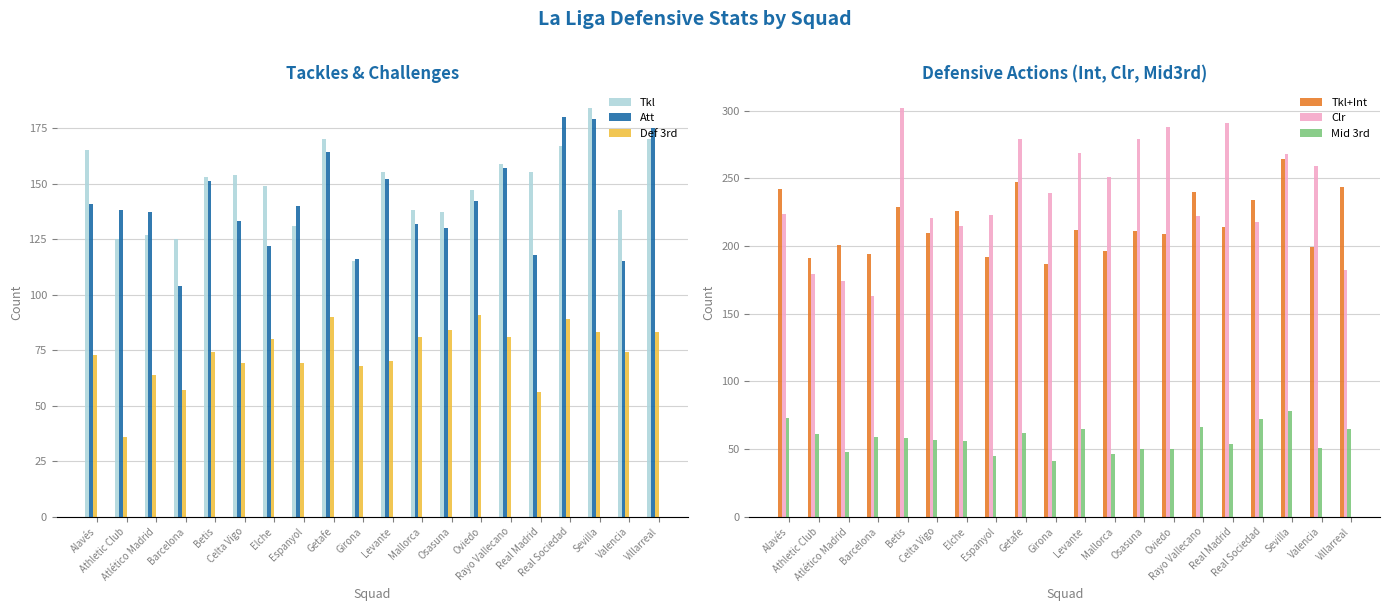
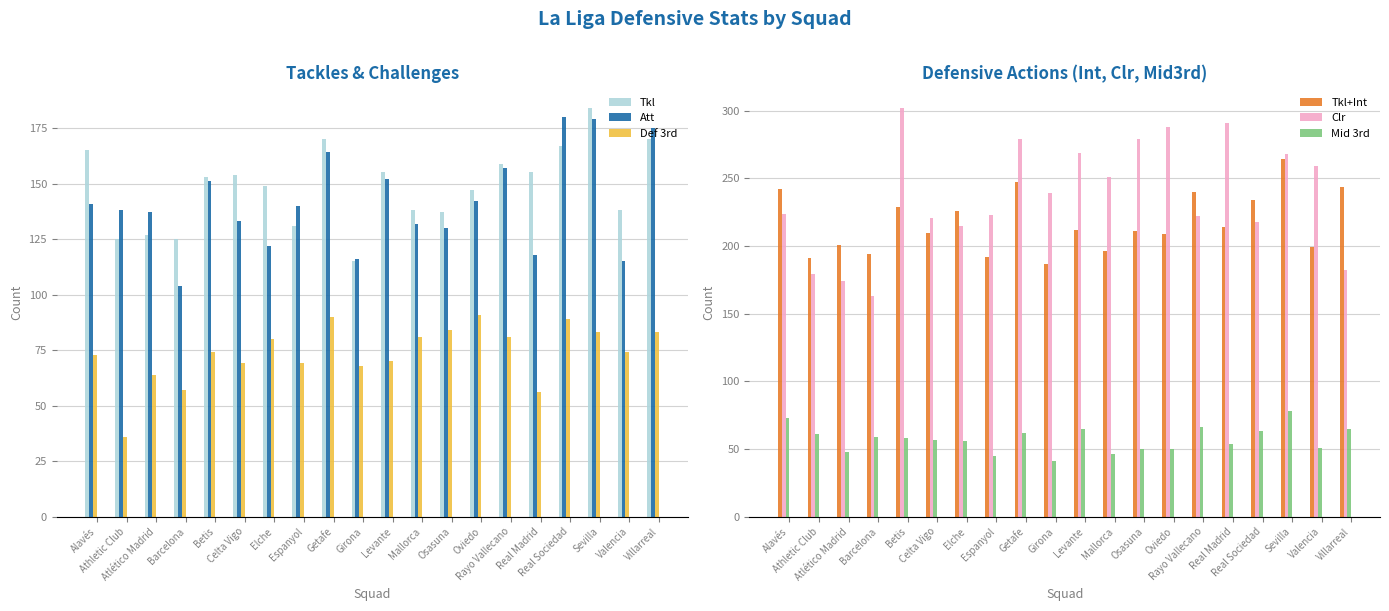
  {
    "Tackles & Challenges": {
      "Tkl": {
        "Alavés": 165,
        "Athletic Club": 125,
        "Atlético Madrid": 127,
        "Barcelona": 125,
        "Betis": 153,
        "Celta Vigo": 154,
        "Elche": 149,
        "Espanyol": 131,
        "Getafe": 170,
        "Girona": 115,
        "Levante": 155,
        "Mallorca": 138,
        "Osasuna": 137,
        "Oviedo": 147,
        "Rayo Vallecano": 159,
        "Real Madrid": 155,
        "Real Sociedad": 167,
        "Sevilla": 184,
        "Valencia": 138,
        "Villarreal": 170
      },
      "Att": {
        "Alavés": 141,
        "Athletic Club": 138,
        "Atlético Madrid": 137,
        "Barcelona": 104,
        "Betis": 151,
        "Celta Vigo": 133,
        "Elche": 122,
        "Espanyol": 140,
        "Getafe": 164,
        "Girona": 116,
        "Levante": 152,
        "Mallorca": 132,
        "Osasuna": 130,
        "Oviedo": 142,
        "Rayo Vallecano": 157,
        "Real Madrid": 118,
        "Real Sociedad": 180,
        "Sevilla": 179,
        "Valencia": 115,
        "Villarreal": 175
      },
      "Def 3rd": {
        "Alavés": 73,
        "Athletic Club": 36,
        "Atlético Madrid": 64,
        "Barcelona": 57,
        "Betis": 74,
        "Celta Vigo": 69,
        "Elche": 80,
        "Espanyol": 69,
        "Getafe": 90,
        "Girona": 68,
        "Levante": 70,
        "Mallorca": 81,
        "Osasuna": 84,
        "Oviedo": 91,
        "Rayo Vallecano": 81,
        "Real Madrid": 56,
        "Real Sociedad": 89,
        "Sevilla": 83,
        "Valencia": 74,
        "Villarreal": 83
      }
    },
    "Defensive Actions (Int, Clr, Mid3rd)": {
      "Tkl+Int": {
        "Alavés": 242,
        "Athletic Club": 191,
        "Atlético Madrid": 201,
        "Barcelona": 194,
        "Betis": 229,
        "Celta Vigo": 210,
        "Elche": 226,
        "Espanyol": 192,
        "Getafe": 247,
        "Girona": 187,
        "Levante": 212,
        "Mallorca": 196,
        "Osasuna": 211,
        "Oviedo": 209,
        "Rayo Vallecano": 240,
        "Real Madrid": 214,
        "Real Sociedad": 234,
        "Sevilla": 264,
        "Valencia": 199,
        "Villarreal": 244
      },
      "Clr": {
        "Alavés": 224,
        "Athletic Club": 179,
        "Atlético Madrid": 174,
        "Barcelona": 163,
        "Betis": 302,
        "Celta Vigo": 221,
        "Elche": 215,
        "Espanyol": 223,
        "Getafe": 279,
        "Girona": 239,
        "Levante": 269,
        "Mallorca": 251,
        "Osasuna": 279,
        "Oviedo": 288,
        "Rayo Vallecano": 222,
        "Real Madrid": 291,
        "Real Sociedad": 218,
        "Sevilla": 268,
        "Valencia": 259,
        "Villarreal": 182
      },
      "Mid 3rd": {
        "Alavés": 73,
        "Athletic Club": 61,
        "Atlético Madrid": 48,
        "Barcelona": 59,
        "Betis": 58,
        "Celta Vigo": 57,
        "Elche": 56,
        "Espanyol": 45,
        "Getafe": 62,
        "Girona": 41,
        "Levante": 65,
        "Mallorca": 46,
        "Osasuna": 50,
        "Oviedo": 50,
        "Rayo Vallecano": 66,
        "Real Madrid": 54,
-       "Real Sociedad": 72,
+       "Real Sociedad": 63,
        "Sevilla": 78,
        "Valencia": 51,
        "Villarreal": 65
      }
    }
  }
